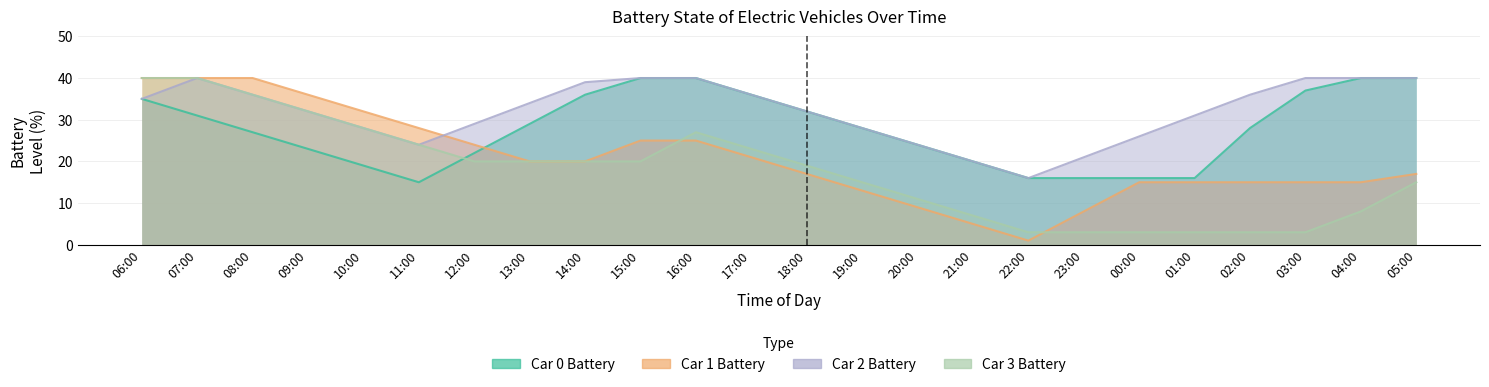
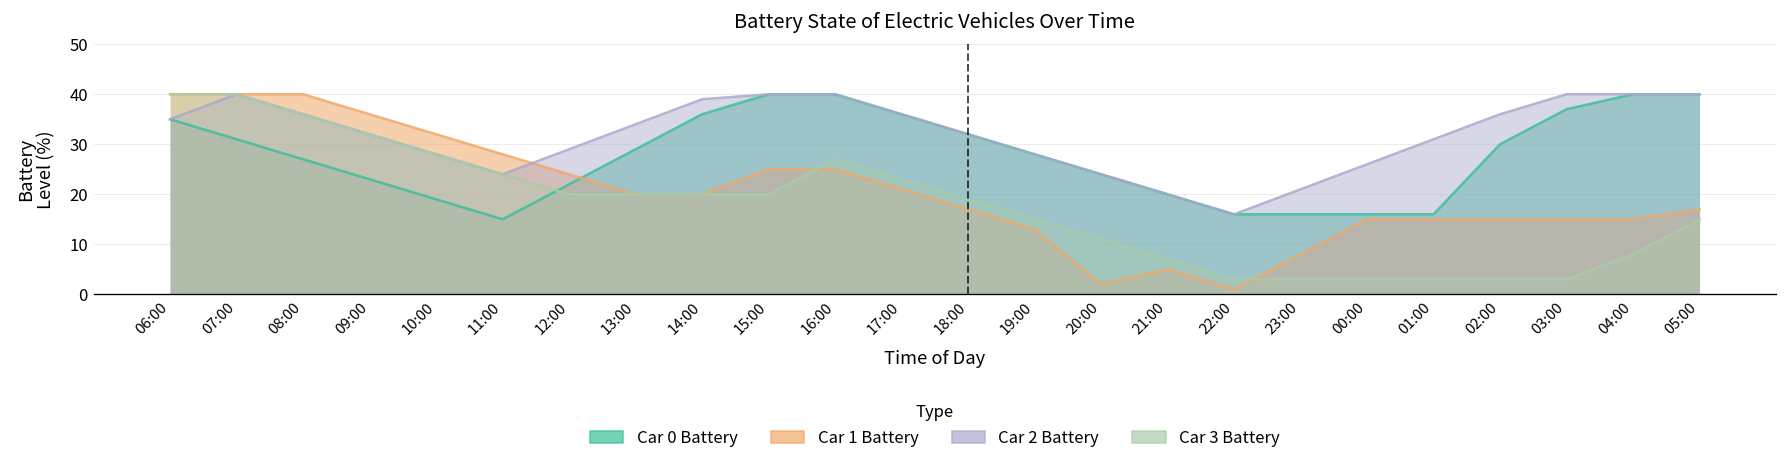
  {
    "Car 0 Battery": {
      "07:00": 31,
      "08:00": 27,
      "09:00": 23,
      "10:00": 19,
      "11:00": 15,
      "12:00": 22,
      "13:00": 29,
      "14:00": 36,
      "23:00": 16,
      "00:00": 16,
      "01:00": 16,
-     "02:00": 28,
+     "02:00": 30,
      "03:00": 37
    },
    "Car 1 Battery": {
      "08:00": 40,
      "09:00": 36,
      "10:00": 32,
      "11:00": 28,
      "12:00": 24,
      "15:00": 25,
      "16:00": 25,
      "17:00": 21,
      "18:00": 17,
      "19:00": 13,
-     "20:00": 9,
+     "20:00": 2,
      "21:00": 5,
      "22:00": 1,
      "23:00": 8,
      "00:00": 15,
      "01:00": 15,
      "02:00": 15,
      "03:00": 15,
      "04:00": 15,
      "05:00": 17
    }
  }
